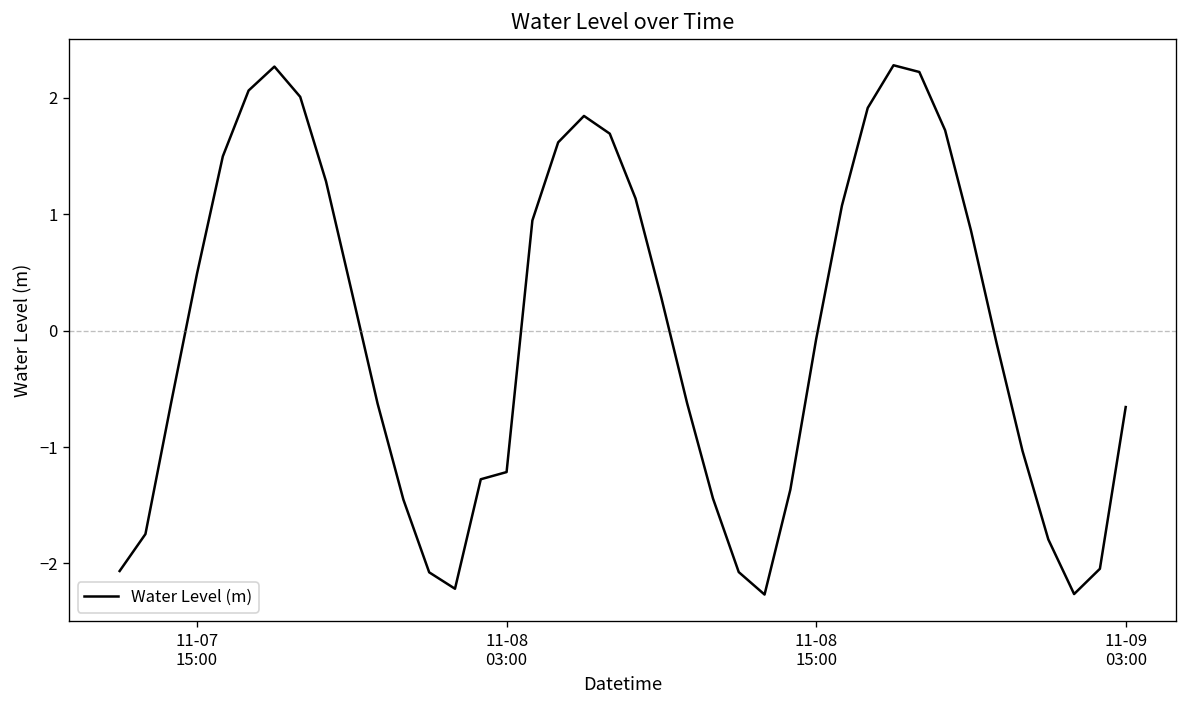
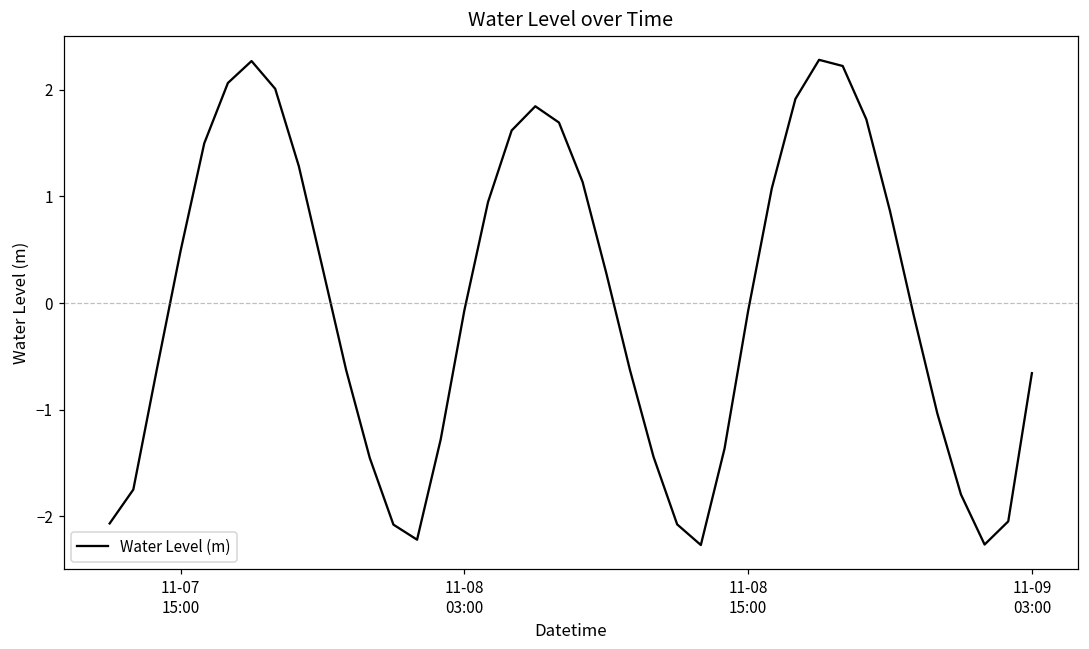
  {
    "11-07 15:00": 0.5,
-   "11-08 03:00": -1.2,
+   "11-08 03:00": -0.1,
    "11-08 15:00": -0.1,
    "11-09 03:00": -0.7
  }
